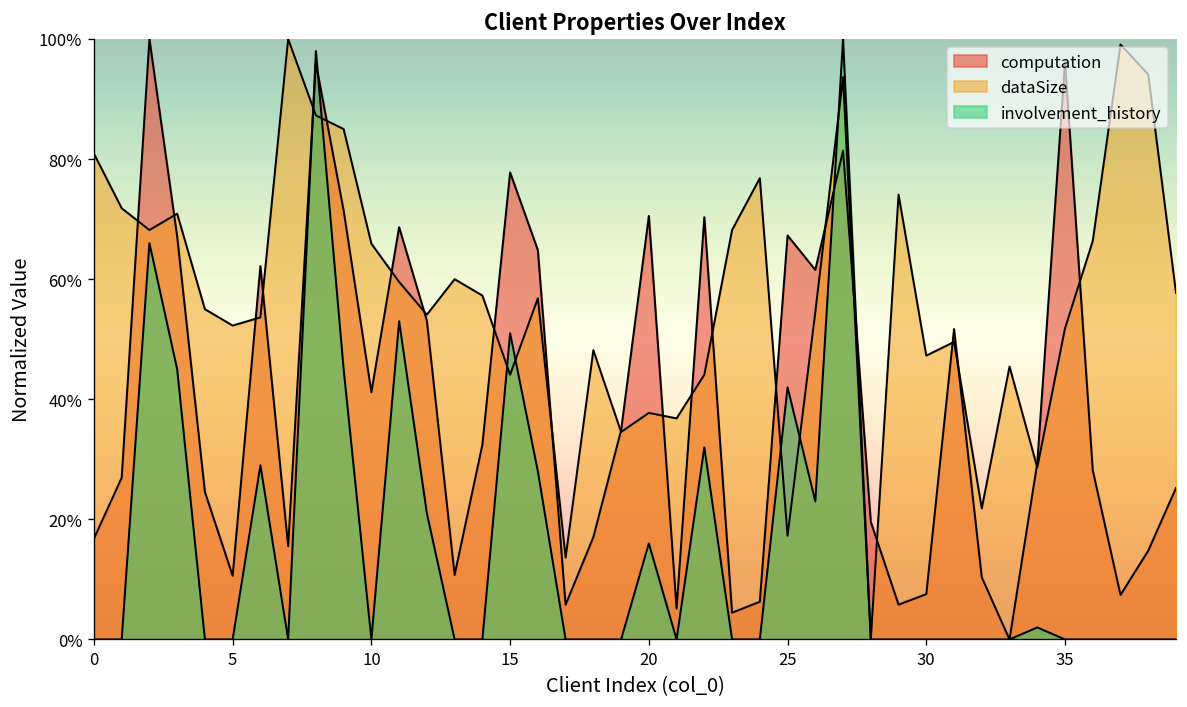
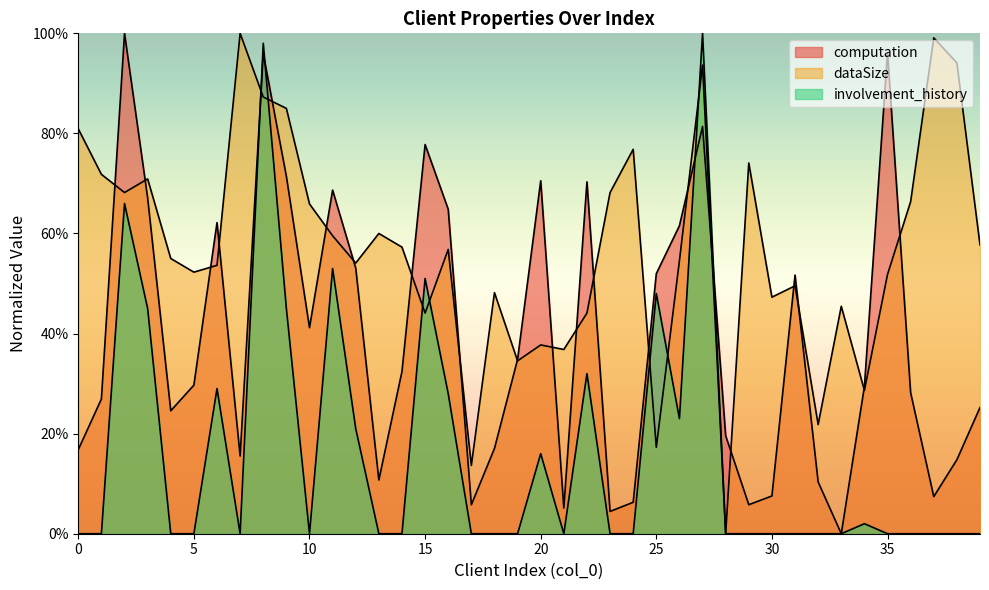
  {
    "computation": {
      "0": "17%",
-     "5": "11%",
+     "5": "30%",
      "10": "41%",
      "15": "78%",
      "20": "71%",
-     "25": "67%",
+     "25": "52%",
      "30": "8%"
    },
    "dataSize": {
      "0": "81%",
      "5": "52%",
      "10": "66%",
      "15": "44%",
      "20": "38%",
      "25": "17%",
      "30": "47%",
      "35": "52%"
    },
    "involvement_history": {
      "0": "0%",
      "5": "0%",
      "10": "0%",
      "15": "51%",
      "20": "16%",
-     "25": "42%",
+     "25": "48%",
      "30": "0%",
      "35": "0%"
    }
  }
